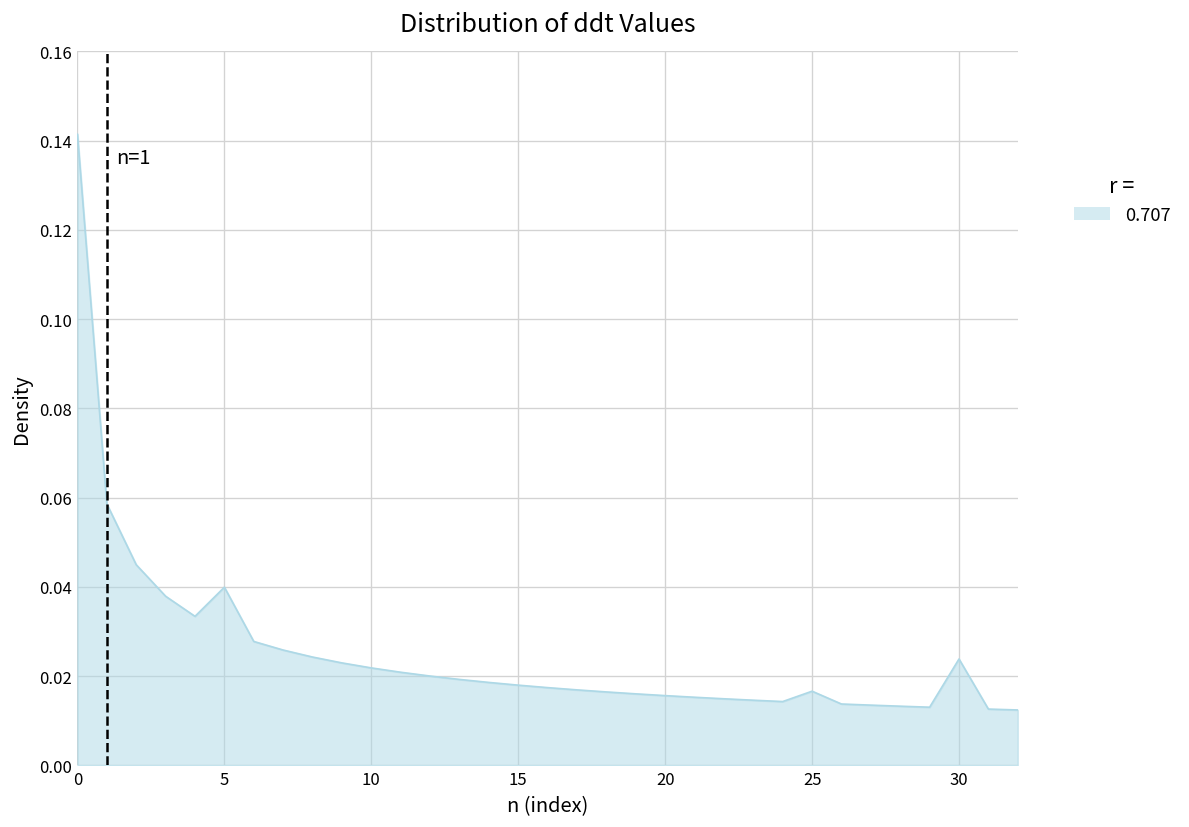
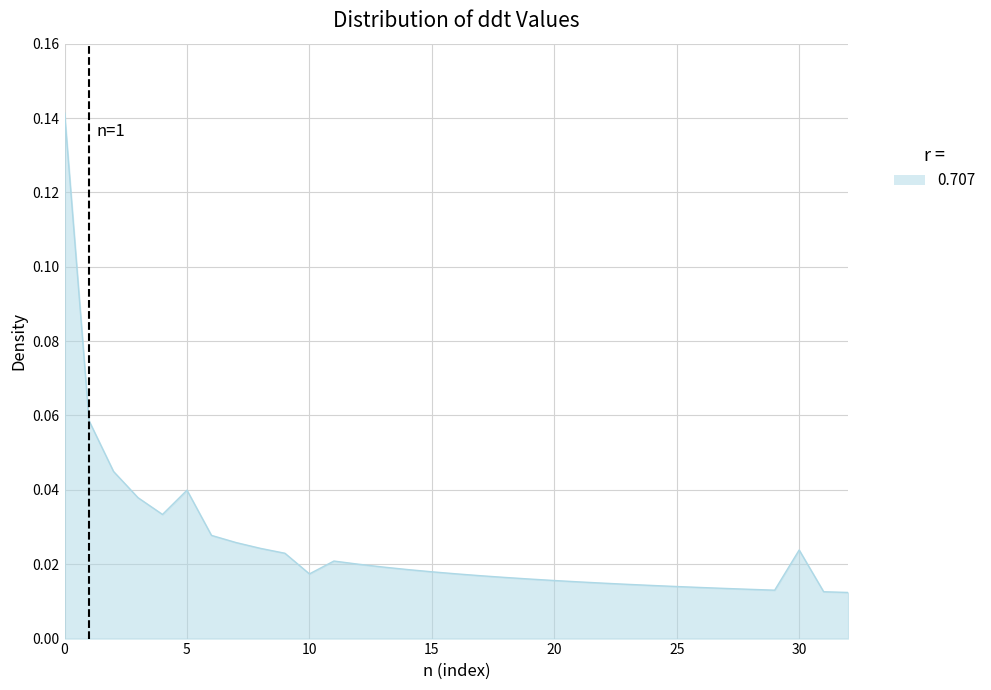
  {
    "0": 0.141,
    "5": 0.040,
-   "10": 0.022,
+   "10": 0.017,
    "15": 0.018,
    "20": 0.016,
-   "25": 0.017,
+   "25": 0.014,
    "30": 0.024
  }
